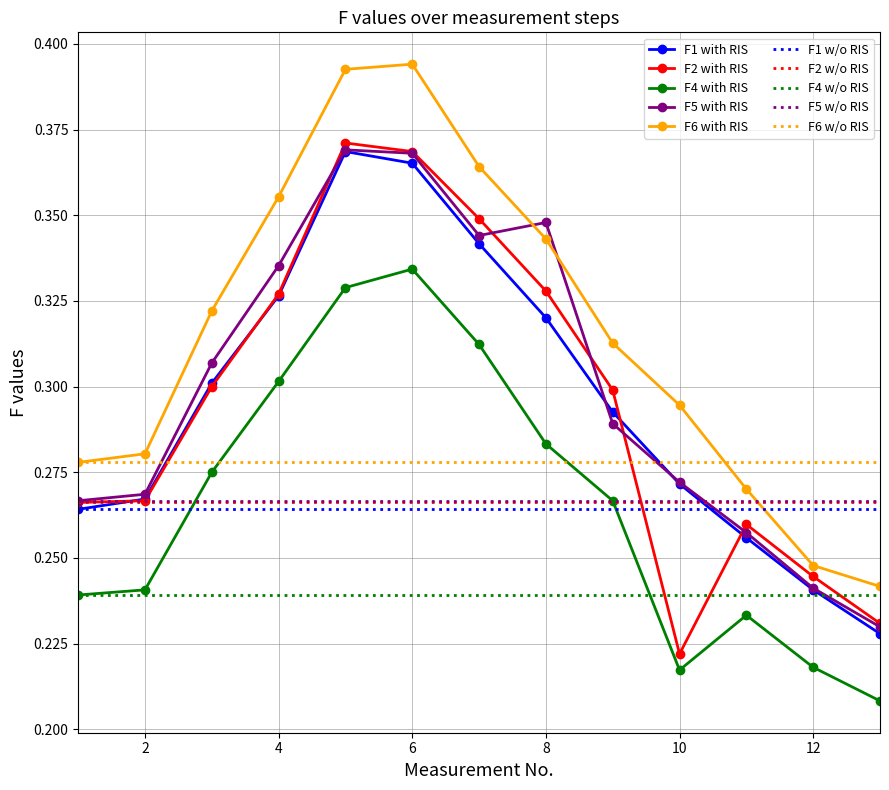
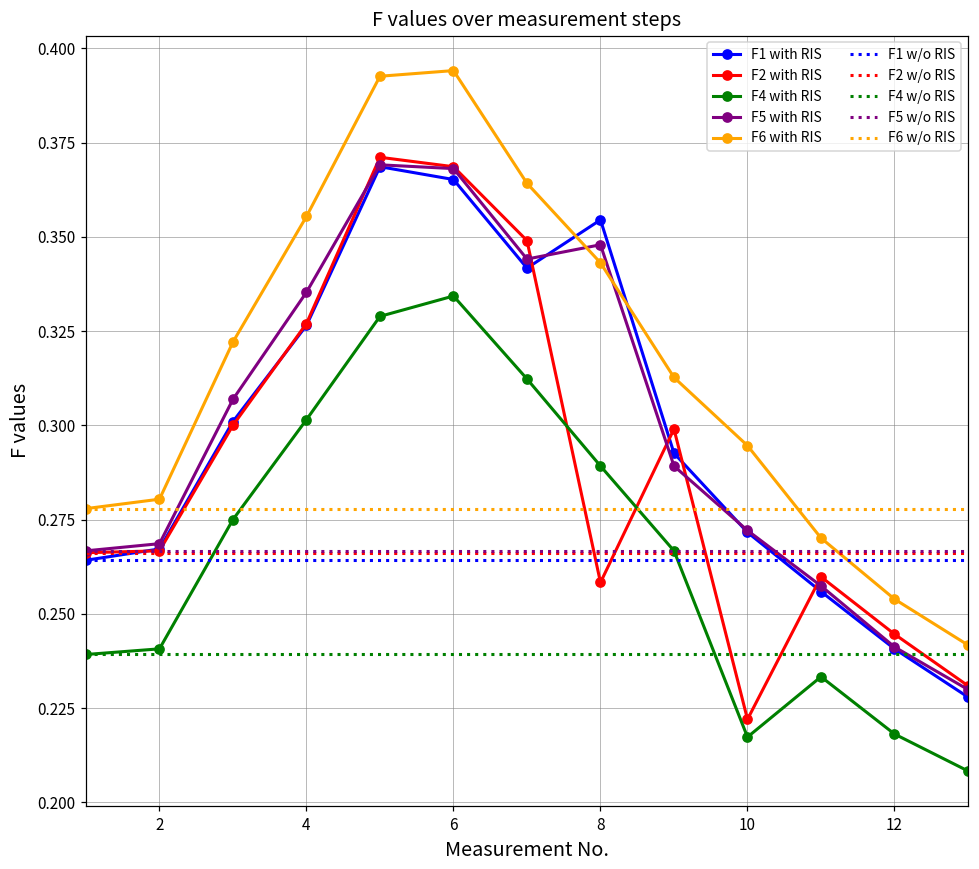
  {
    "F1 with RIS": {
      "6": 0.365,
-     "8": 0.320
+     "8": 0.355
    },
    "F2 with RIS": {
-     "8": 0.328,
+     "8": 0.258,
      "10": 0.222,
      "12": 0.245
    },
    "F4 with RIS": {
      "2": 0.241,
      "4": 0.302,
      "6": 0.334,
-     "8": 0.283,
+     "8": 0.289,
      "10": 0.217,
      "12": 0.218
    },
    "F5 with RIS": {
      "2": 0.269,
      "4": 0.335,
      "8": 0.348
    },
    "F6 with RIS": {
      "2": 0.280,
      "4": 0.355,
      "6": 0.394,
      "8": 0.343,
      "10": 0.295,
-     "12": 0.248
+     "12": 0.254
    }
  }
